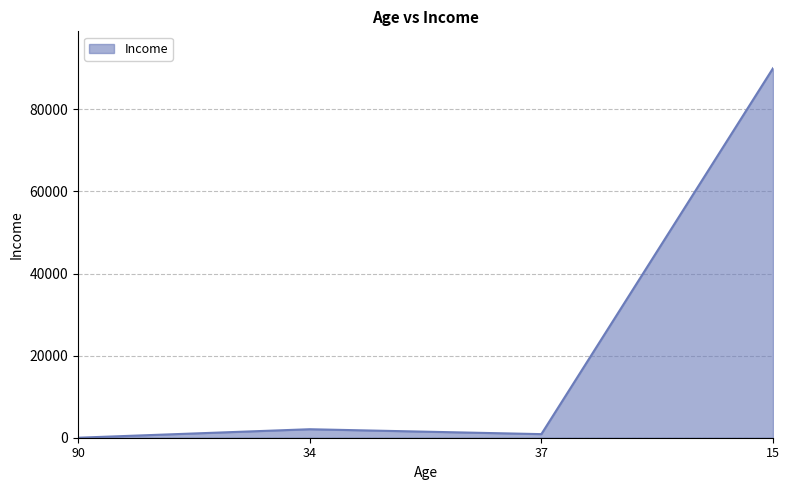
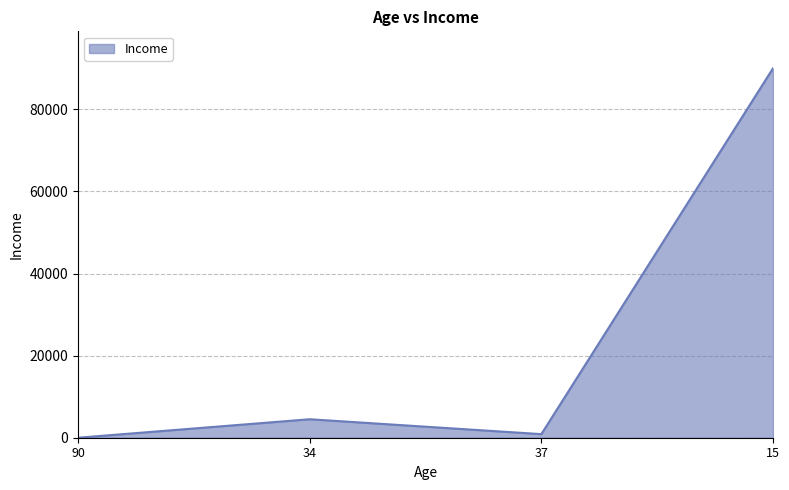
  {
    "90": 0,
-   "34": 2000,
+   "34": 5000,
    "37": 1000,
    "15": 90000
  }
